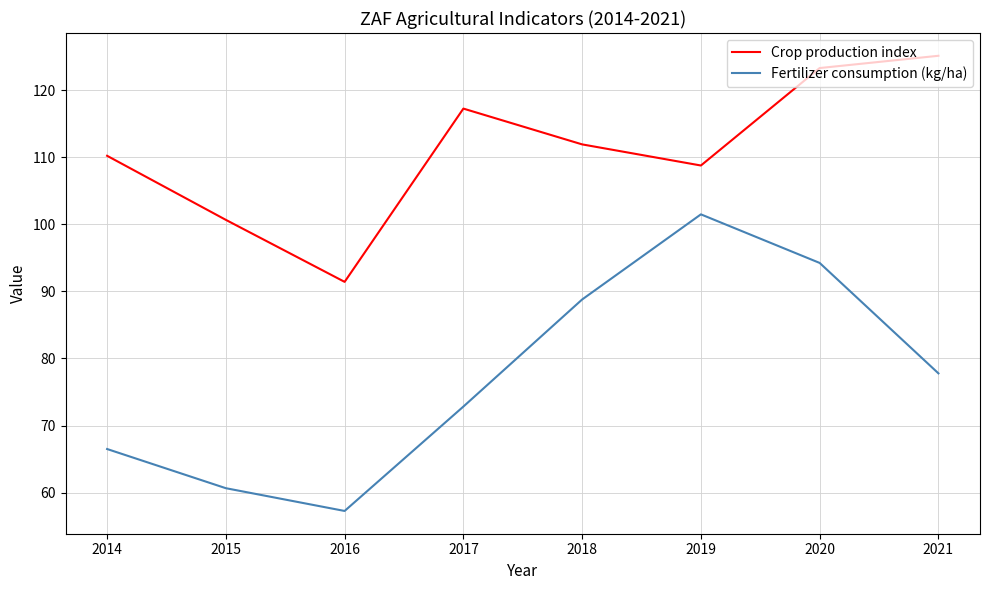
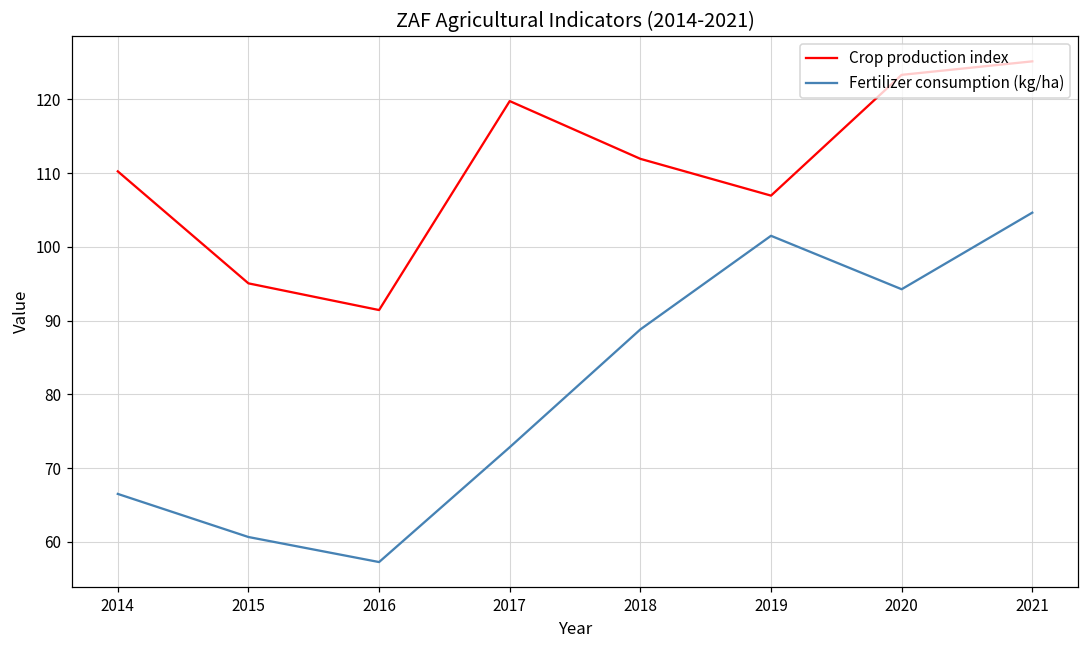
  {
    "Crop production index": {
      "2014": 110,
-     "2015": 101,
+     "2015": 95,
      "2016": 91,
-     "2017": 117,
+     "2017": 120,
      "2018": 112,
-     "2019": 109
+     "2019": 107
    },
    "Fertilizer consumption (kg/ha)": {
      "2014": 66,
      "2015": 61,
      "2016": 57,
      "2017": 73,
      "2018": 89,
      "2019": 102,
      "2020": 94,
-     "2021": 78
+     "2021": 105
    }
  }
